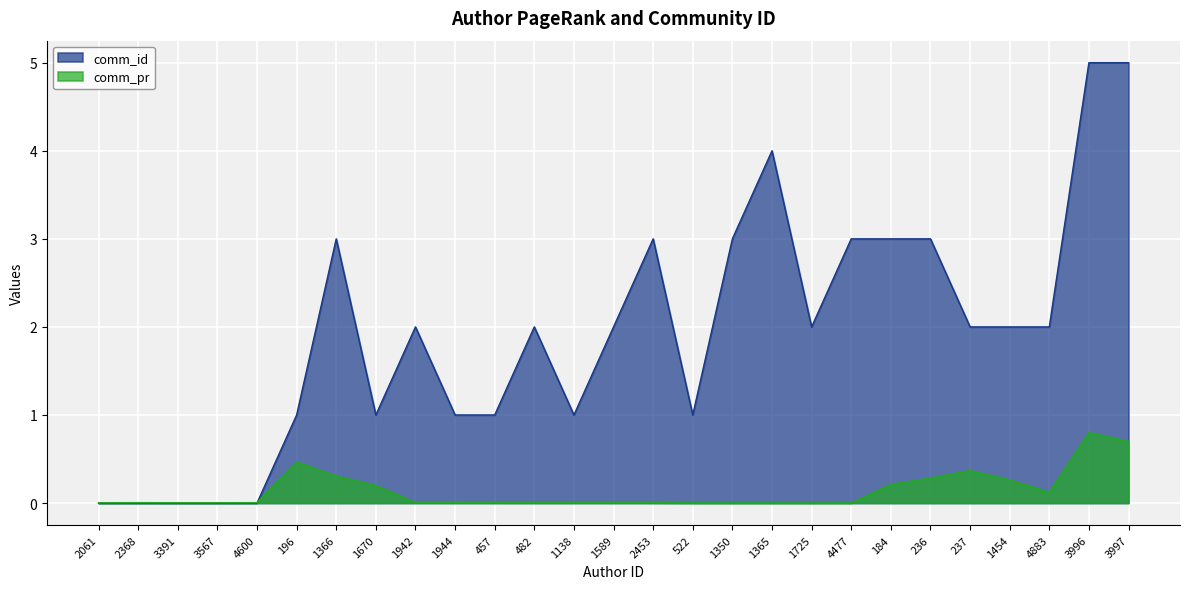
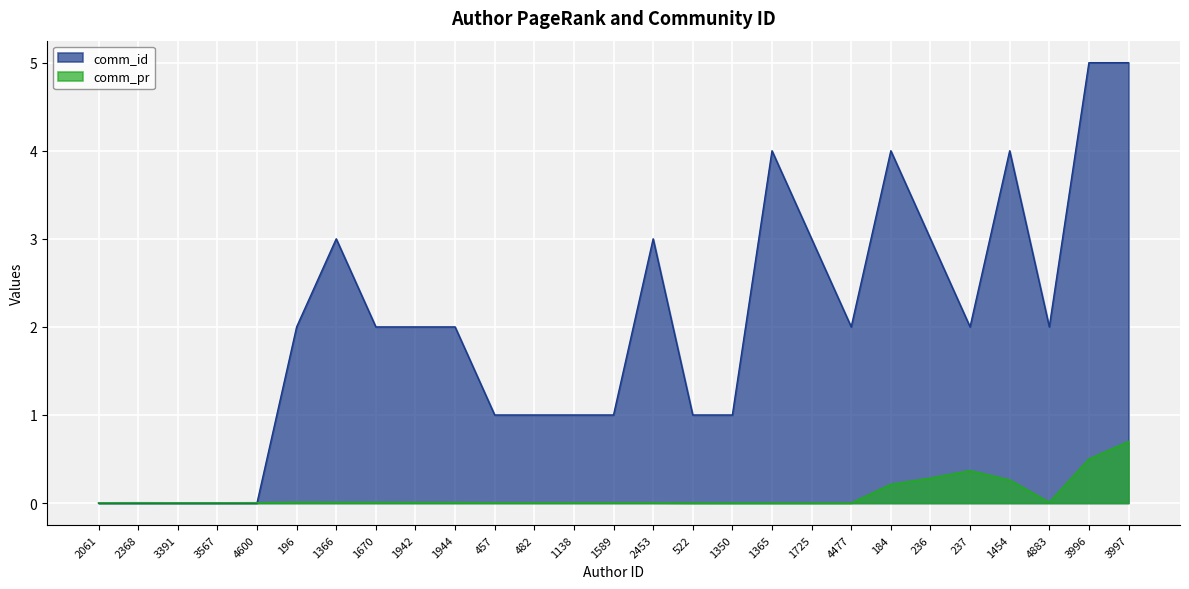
  {
    "comm_id": {
-     "196": 1,
+     "196": 2,
      "1366": 3,
-     "1670": 1,
+     "1670": 2,
      "1942": 2,
-     "1944": 1,
+     "1944": 2,
      "457": 1,
-     "482": 2,
+     "482": 1,
      "1138": 1,
-     "1589": 2,
+     "1589": 1,
      "2453": 3,
      "522": 1,
-     "1350": 3,
+     "1350": 1,
      "1365": 4,
-     "1725": 2,
-     "4477": 3,
-     "184": 3,
+     "1725": 3,
+     "4477": 2,
+     "184": 4,
      "236": 3,
      "237": 2,
-     "1454": 2,
+     "1454": 4,
      "4883": 2,
      "3996": 5,
      "3997": 5
    },
    "comm_pr": {
-     "196": 0.5,
-     "1366": 0.3,
-     "1670": 0.2,
+     "196": 0.0,
+     "1366": 0.0,
+     "1670": 0.0,
      "1942": 0.0,
      "1944": 0.0,
      "457": 0.0,
      "482": 0.0,
      "1138": 0.0,
      "1589": 0.0,
      "2453": 0.0,
      "522": 0.0,
      "1350": 0.0,
      "1365": 0.0,
      "1725": 0.0,
      "4477": 0.0,
      "184": 0.2,
      "236": 0.3,
      "237": 0.4,
      "1454": 0.3,
-     "4883": 0.1,
-     "3996": 0.8,
+     "4883": 0.0,
+     "3996": 0.5,
      "3997": 0.7
    }
  }
